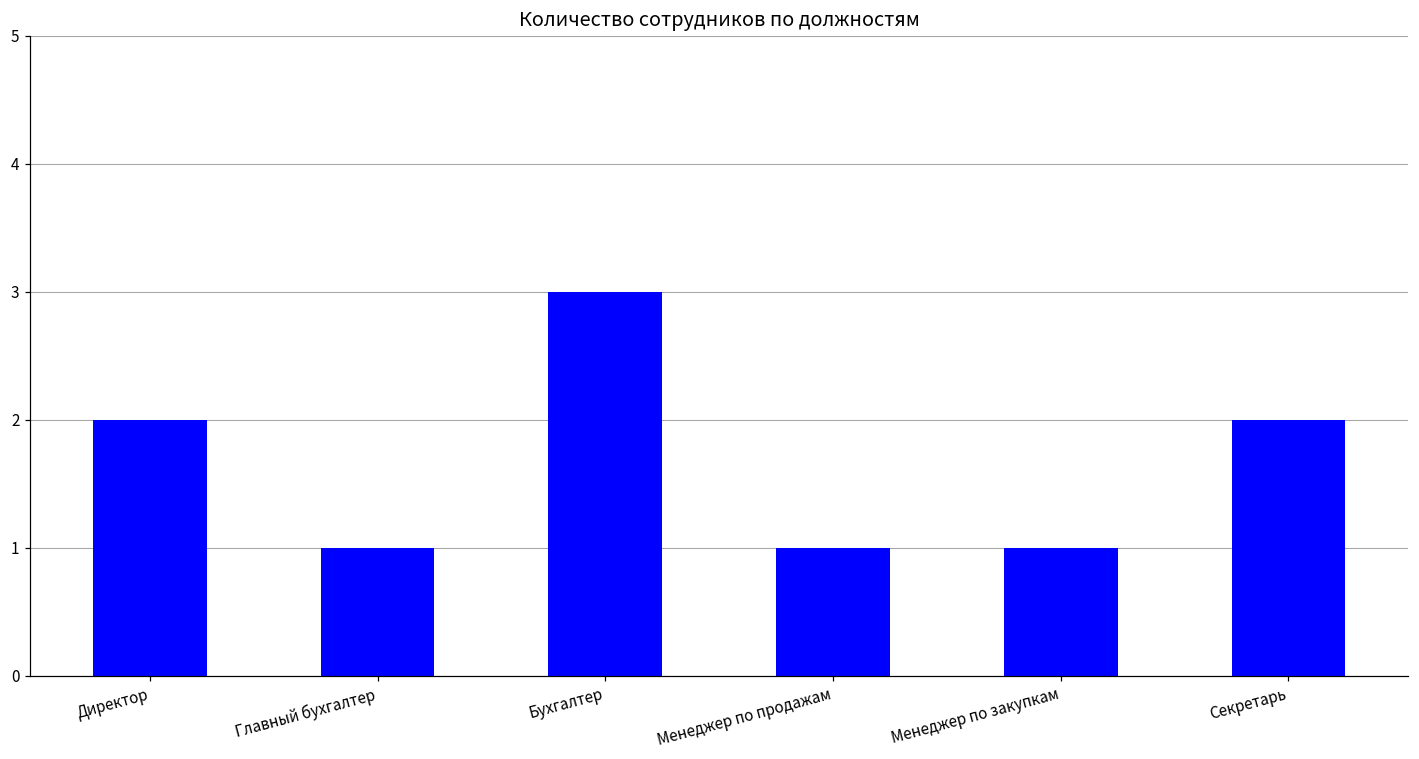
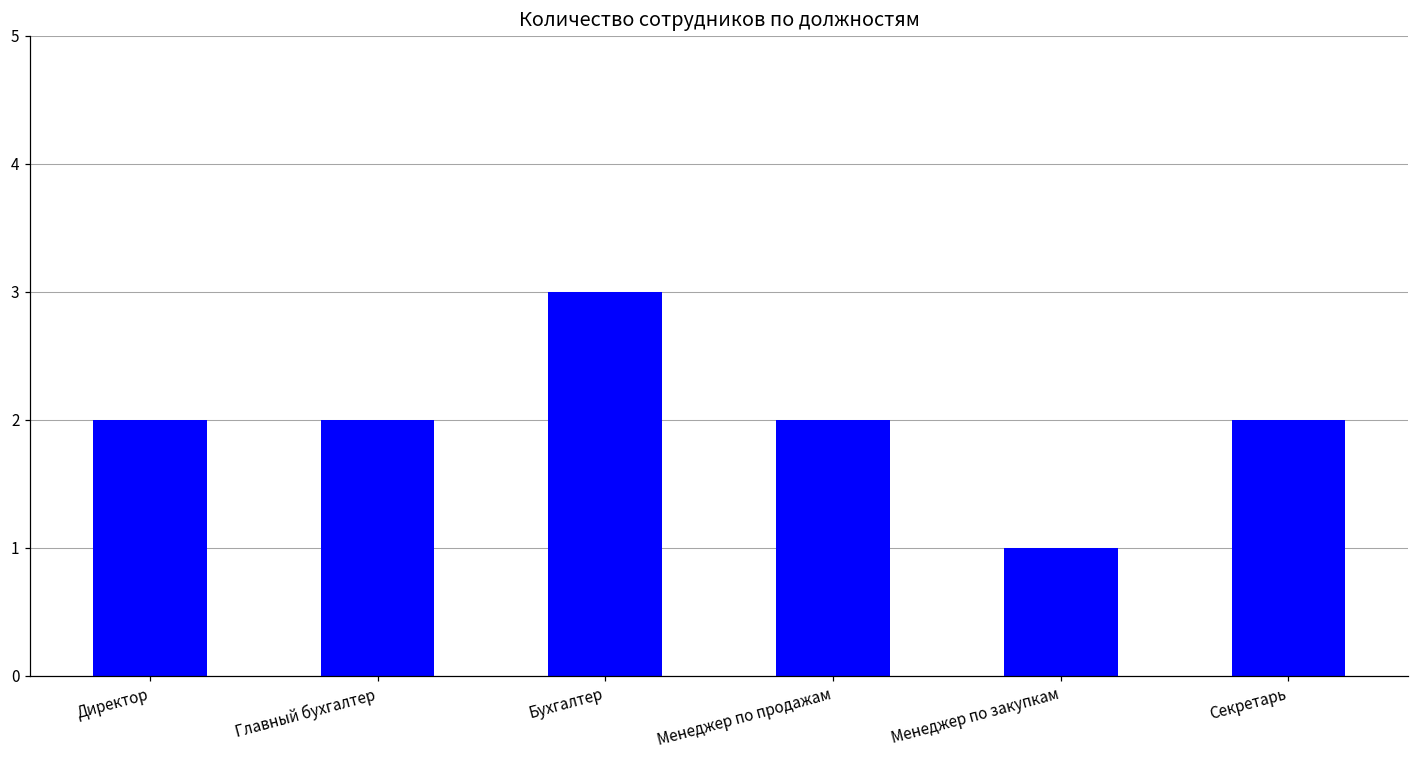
  {
    "Директор": 2,
-   "Главный бухгалтер": 1,
+   "Главный бухгалтер": 2,
    "Бухгалтер": 3,
-   "Менеджер по продажам": 1,
+   "Менеджер по продажам": 2,
    "Менеджер по закупкам": 1,
    "Секретарь": 2
  }
